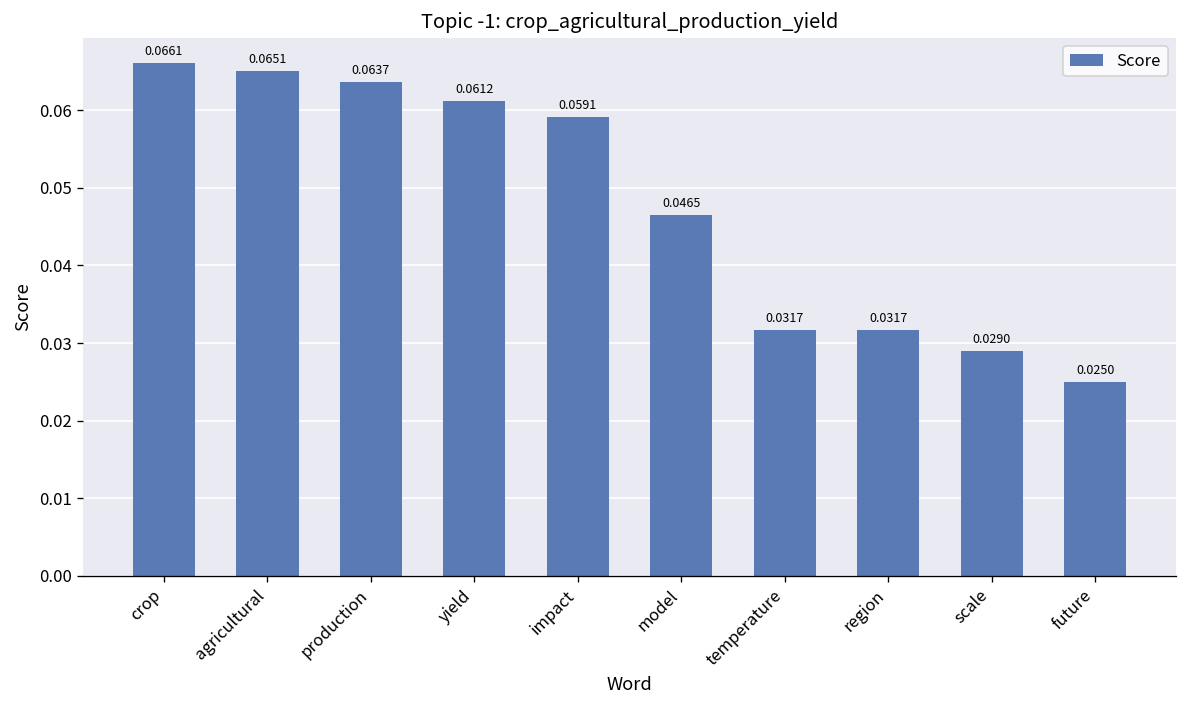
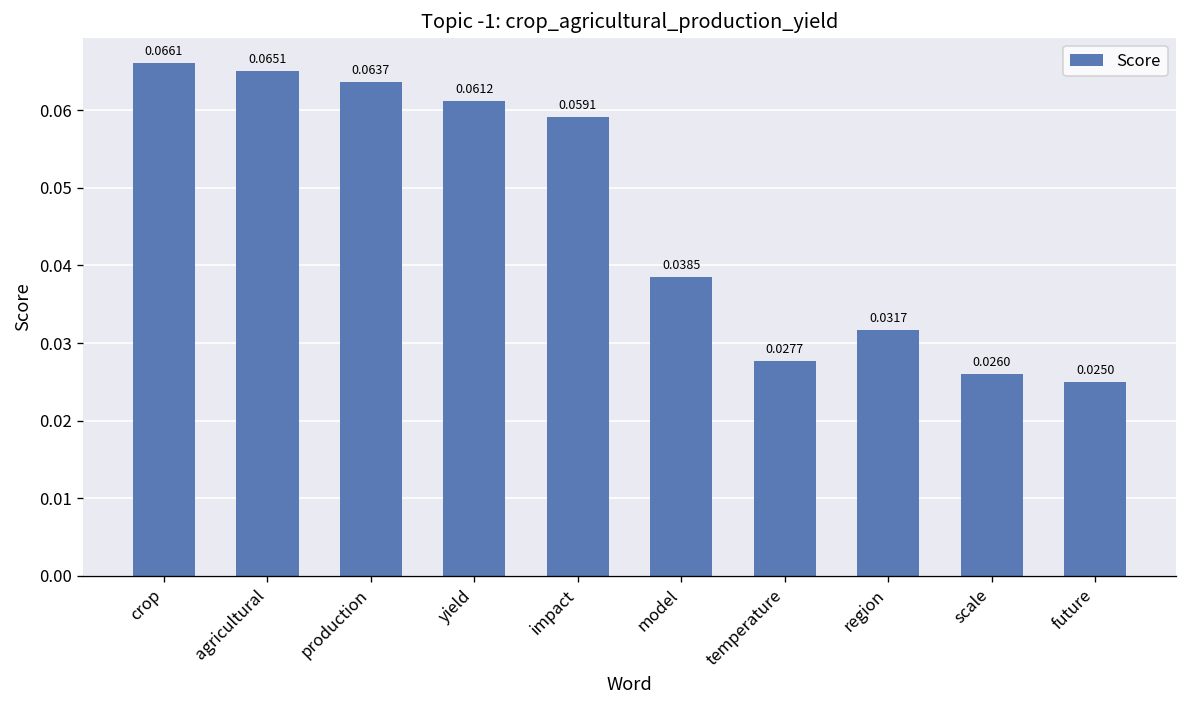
  {
    "crop": 0.0661,
    "agricultural": 0.0651,
    "production": 0.0637,
    "yield": 0.0612,
    "impact": 0.0591,
-   "model": 0.0465,
-   "temperature": 0.0317,
+   "model": 0.0385,
+   "temperature": 0.0277,
    "region": 0.0317,
-   "scale": 0.0290,
+   "scale": 0.0260,
    "future": 0.0250
  }
